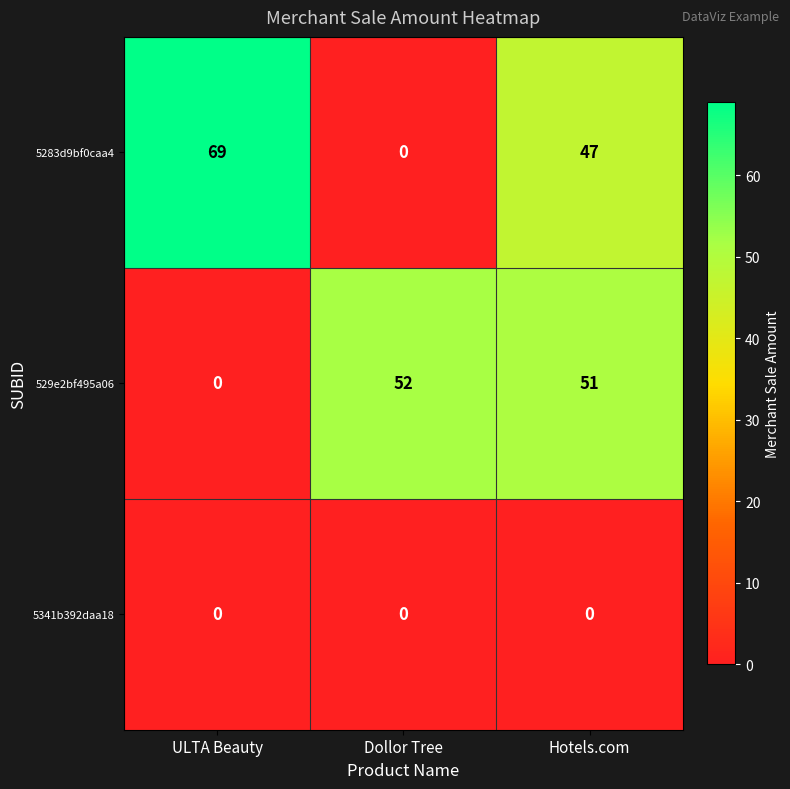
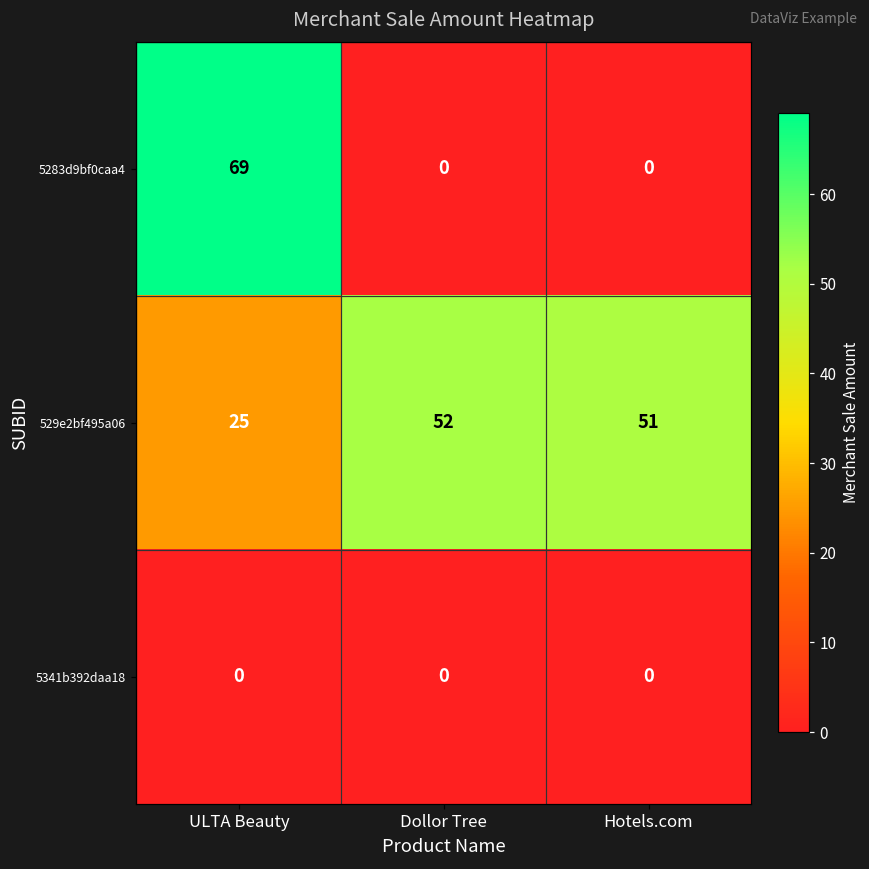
  {
    "5283d9bf0caa4": {
      "ULTA Beauty": 69,
      "Dollor Tree": 0,
-     "Hotels.com": 47
+     "Hotels.com": 0
    },
    "529e2bf495a06": {
-     "ULTA Beauty": 0,
+     "ULTA Beauty": 25,
      "Dollor Tree": 52,
      "Hotels.com": 51
    },
    "5341b392daa18": {
      "ULTA Beauty": 0,
      "Dollor Tree": 0,
      "Hotels.com": 0
    }
  }
